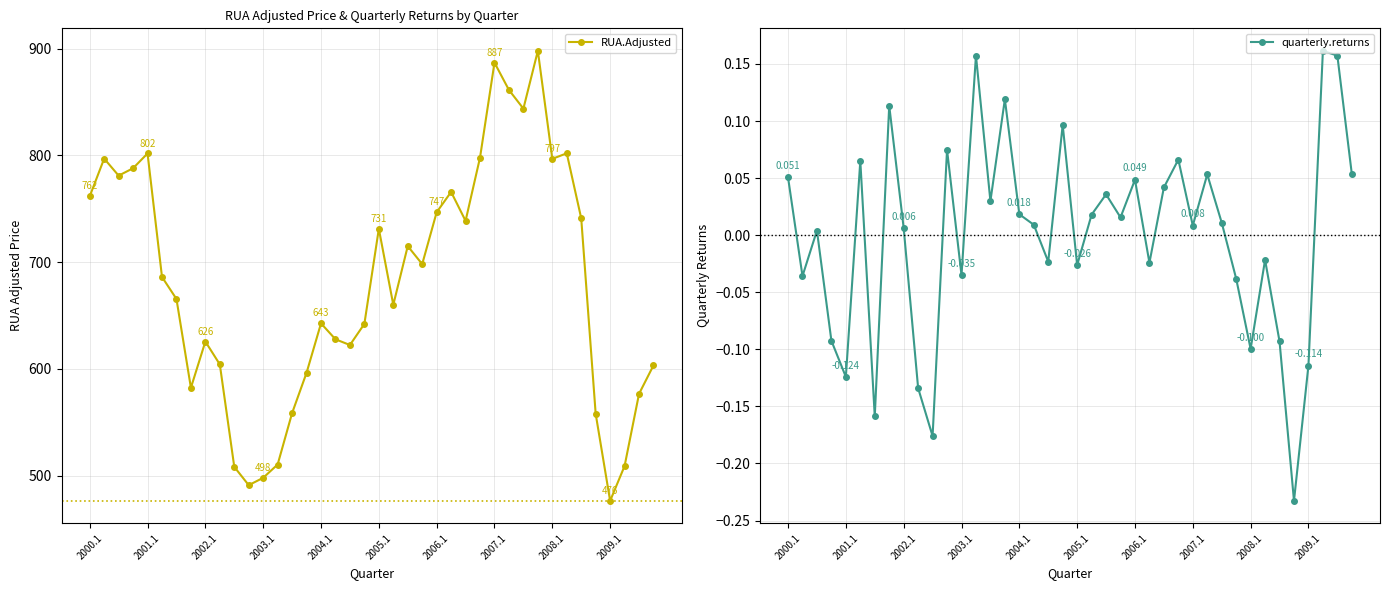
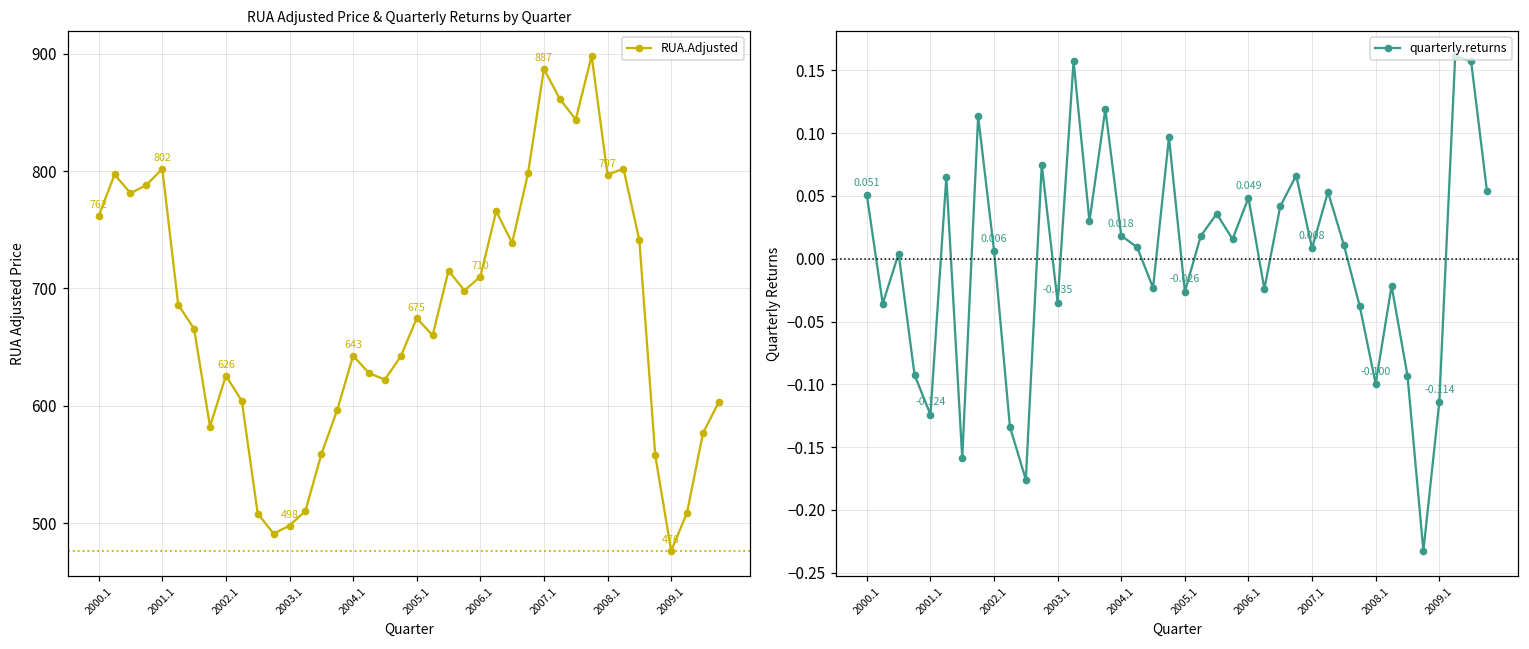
  {
    "RUA Adjusted Price & Quarterly Returns by Quarter": {
      "2000.1": 762,
      "2001.1": 802,
      "2002.1": 626,
      "2003.1": 498,
      "2004.1": 643,
-     "2005.1": 731,
-     "2006.1": 747,
+     "2005.1": 675,
+     "2006.1": 710,
      "2007.1": 887,
      "2008.1": 797,
      "2009.1": 476
    }
  }
